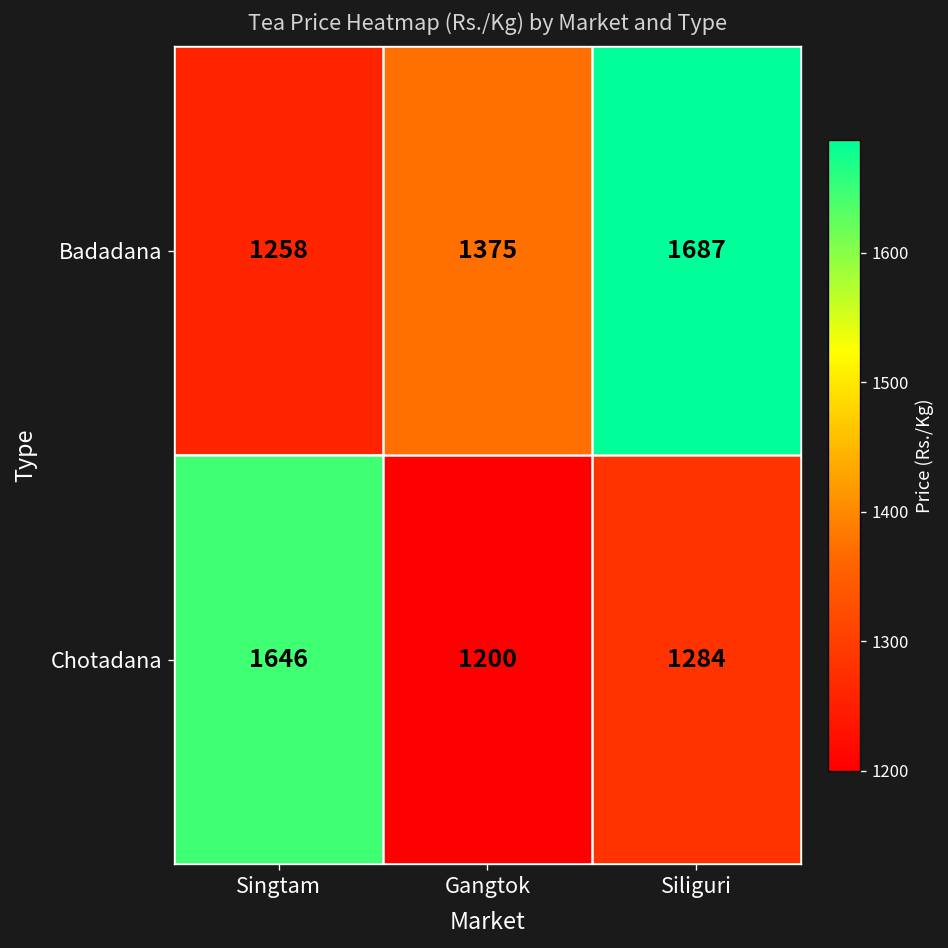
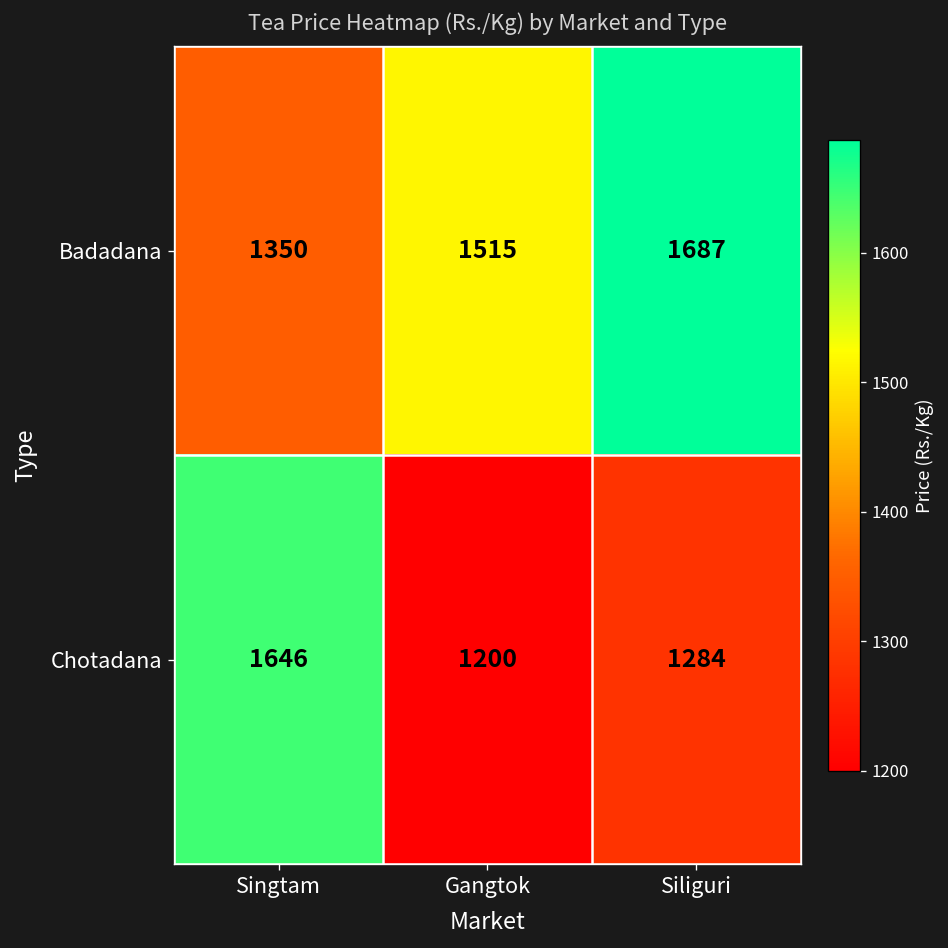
  {
    "Badadana": {
-     "Singtam": 1258,
-     "Gangtok": 1375,
+     "Singtam": 1350,
+     "Gangtok": 1515,
      "Siliguri": 1687
    },
    "Chotadana": {
      "Singtam": 1646,
      "Gangtok": 1200,
      "Siliguri": 1284
    }
  }
